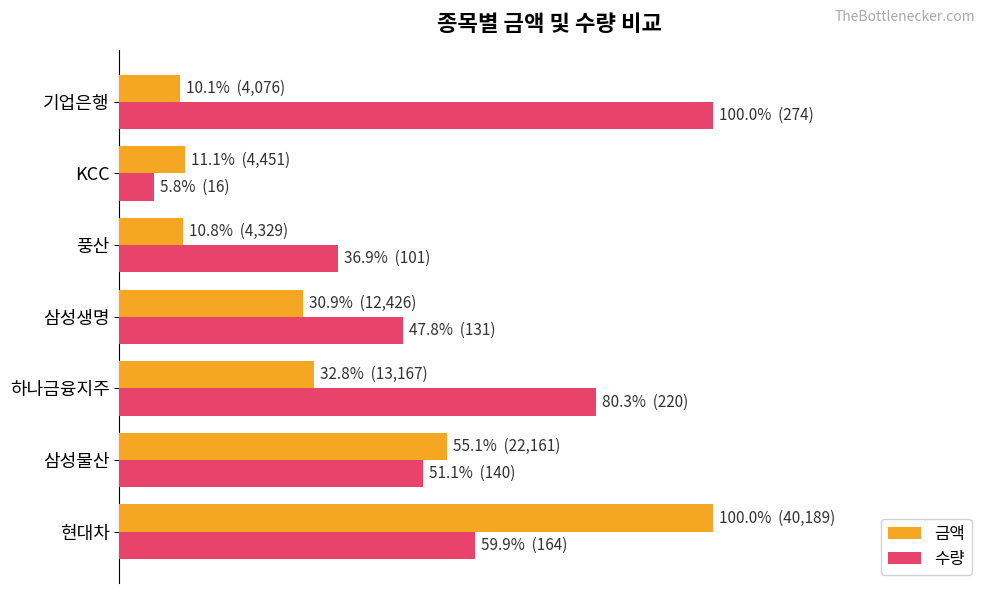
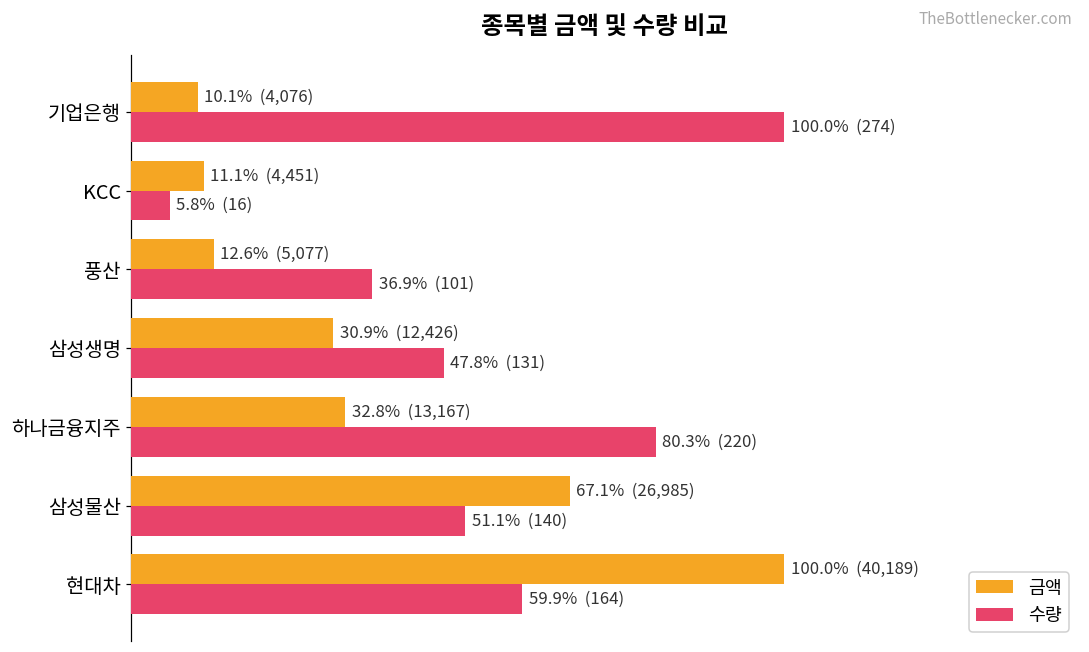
  {
    "금액": {
      "기업은행": "10.1%",
      "KCC": "11.1%",
-     "풍산": "10.8% (4,329)",
+     "풍산": "12.6% (5,077)",
      "삼성생명": "30.9%",
      "하나금융지주": "32.8%",
-     "삼성물산": "55.1% (22,161)",
+     "삼성물산": "67.1% (26,985)",
      "현대차": "100.0%"
    },
    "수량": {
      "기업은행": "100.0%",
      "KCC": "5.8%",
      "풍산": "36.9%",
      "삼성생명": "47.8%",
      "하나금융지주": "80.3%",
      "삼성물산": "51.1%",
      "현대차": "59.9%"
    }
  }
